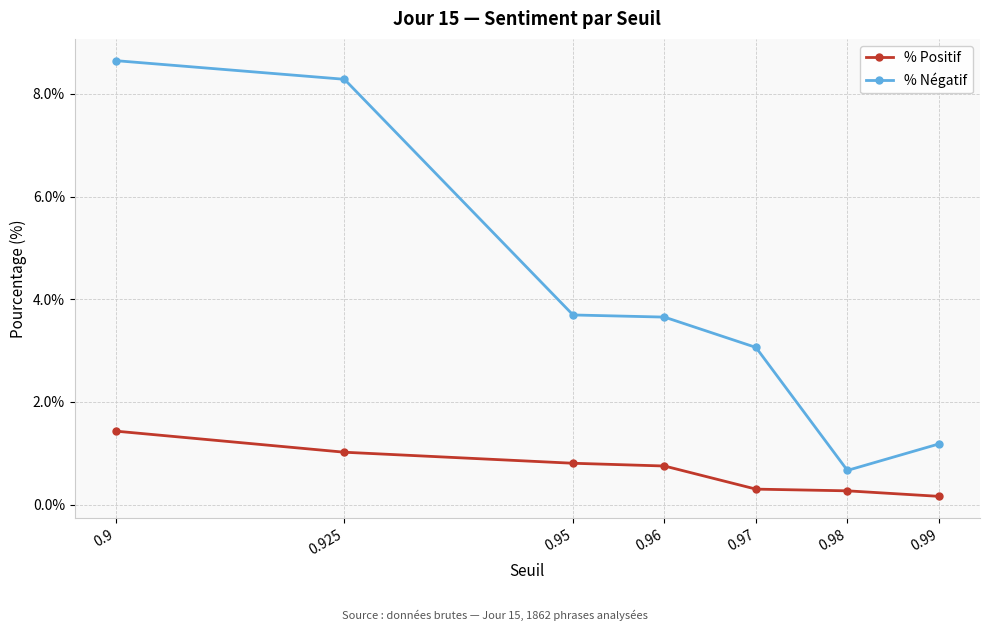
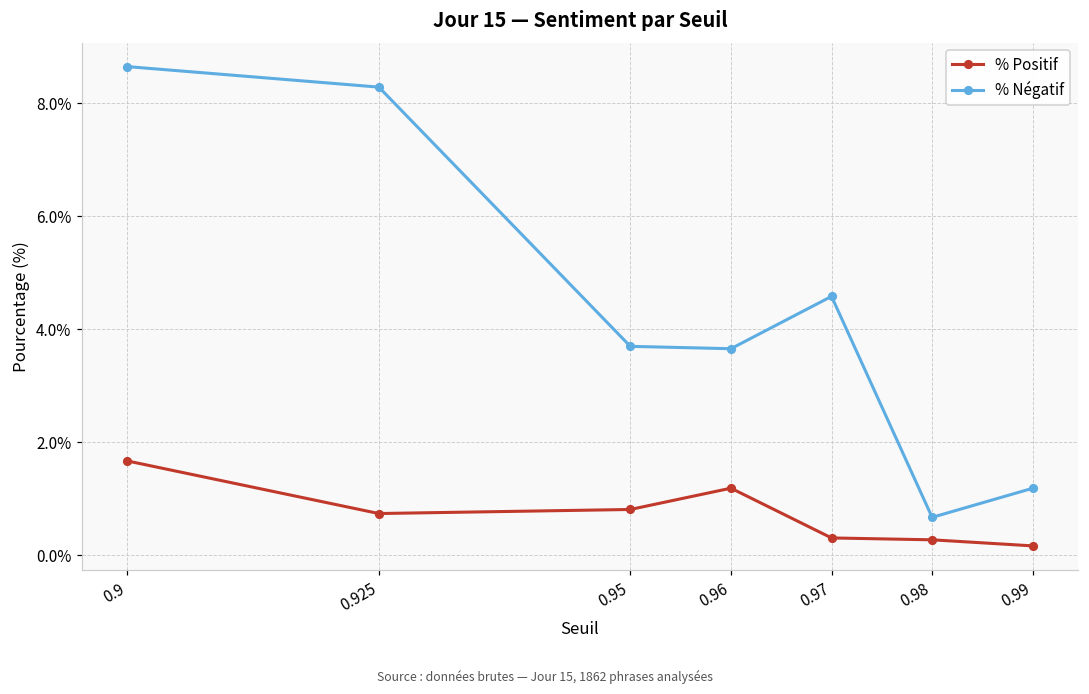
  {
    "% Positif": {
-     "0.9": "1.4%",
-     "0.925": "1.0%",
+     "0.9": "1.7%",
+     "0.925": "0.7%",
      "0.95": "0.8%",
-     "0.96": "0.8%",
+     "0.96": "1.2%",
      "0.97": "0.3%",
      "0.98": "0.3%",
      "0.99": "0.2%"
    },
    "% Négatif": {
      "0.9": "8.6%",
      "0.925": "8.3%",
      "0.95": "3.7%",
      "0.96": "3.7%",
-     "0.97": "3.1%",
+     "0.97": "4.6%",
      "0.98": "0.7%",
      "0.99": "1.2%"
    }
  }
